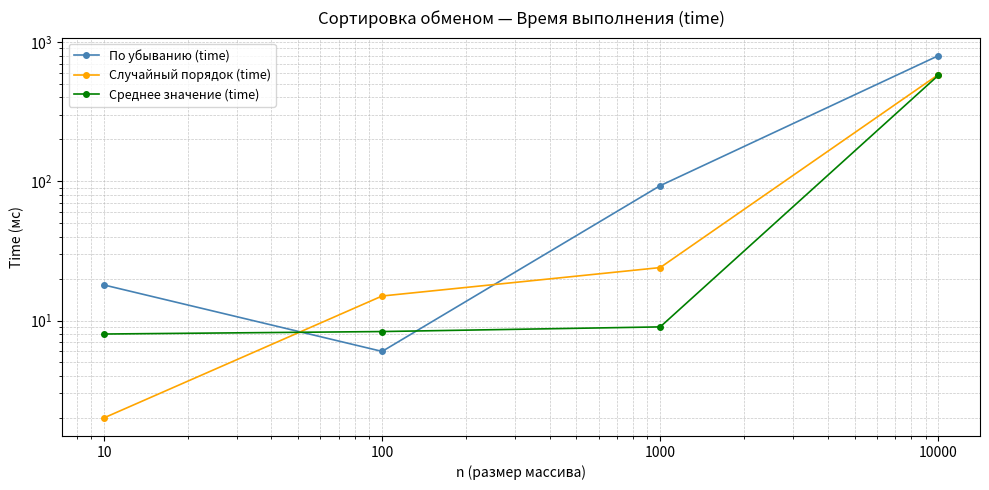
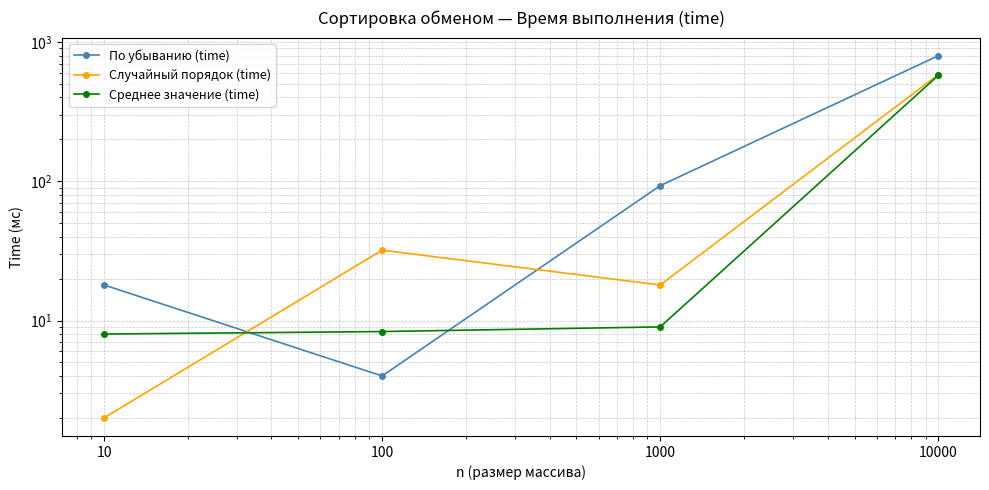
  {
    "По убыванию (time)": {
      "10": 18,
-     "100": 6,
+     "100": 4,
      "1000": 90,
      "10000": 800
    },
    "Случайный порядок (time)": {
      "10": 2,
-     "100": 15,
-     "1000": 24
+     "100": 32,
+     "1000": 18
    },
    "Среднее значение (time)": {
      "10": 8,
      "100": 8,
      "1000": 9
    }
  }
